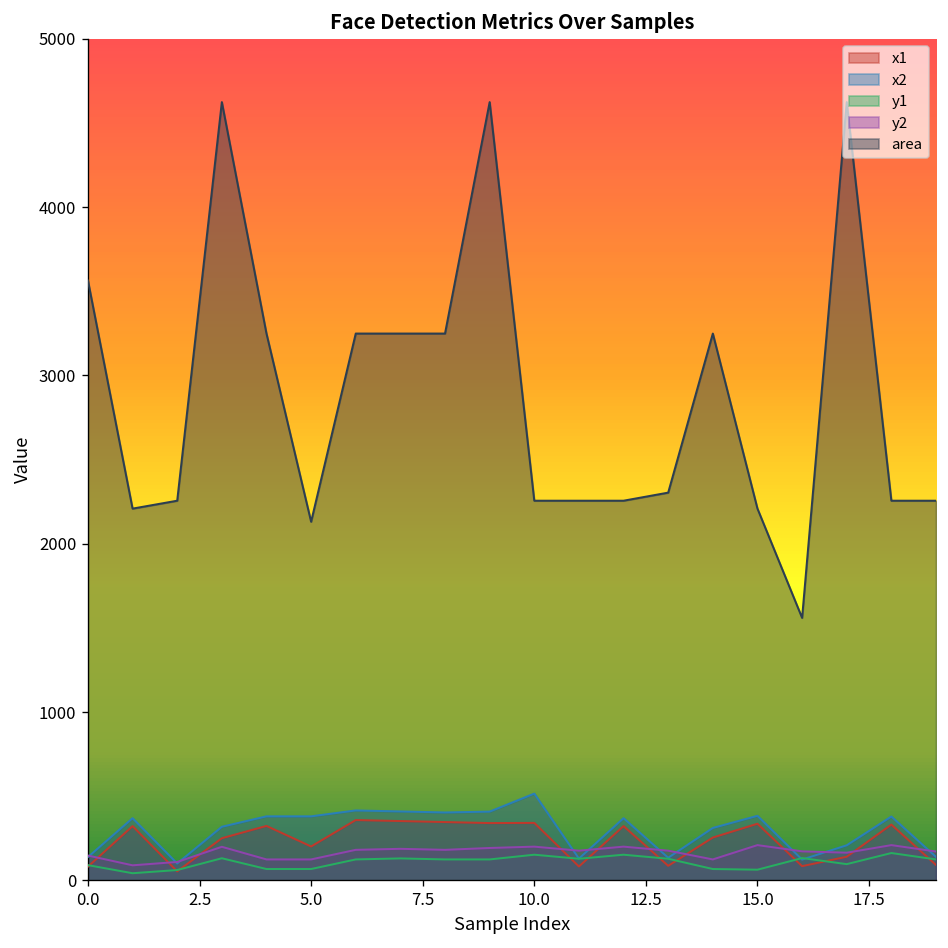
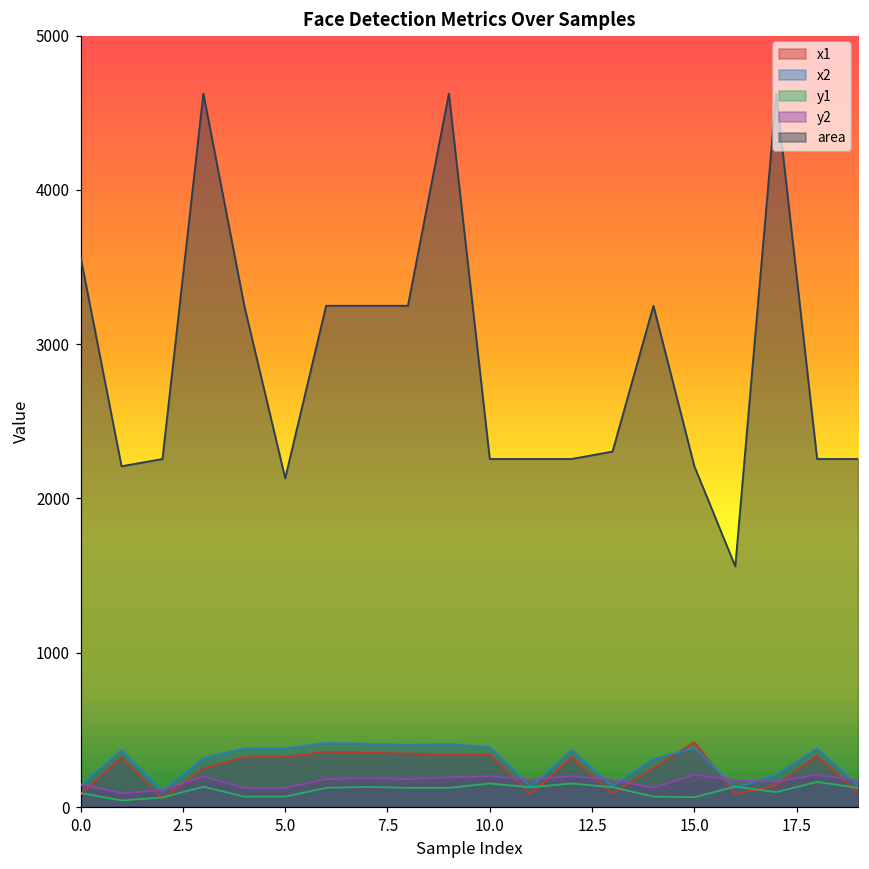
  {
    "x1": {
-     "5.0": 200,
+     "5.0": 320,
      "10.0": 340,
-     "15.0": 340
+     "15.0": 420
    },
    "x2": {
      "5.0": 380,
-     "10.0": 520,
+     "10.0": 390,
      "15.0": 380
    },
    "y1": {
      "5.0": 70,
      "10.0": 150,
      "15.0": 60
    },
    "y2": {
      "5.0": 130,
      "10.0": 200,
      "15.0": 210
    },
    "area": {
      "0.0": 3560,
      "5.0": 2130,
      "10.0": 2260,
      "15.0": 2210
    }
  }
